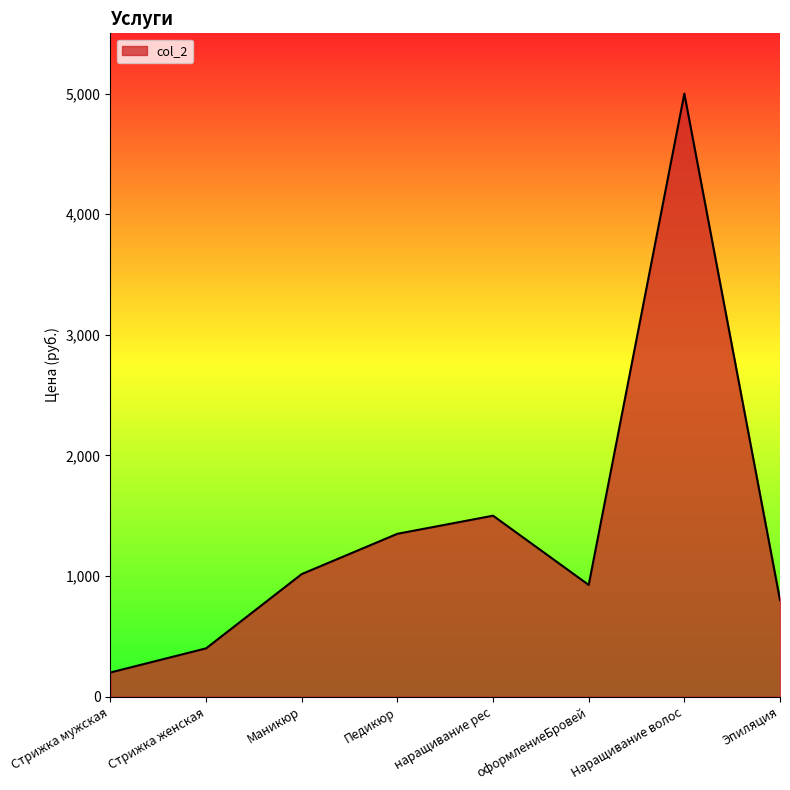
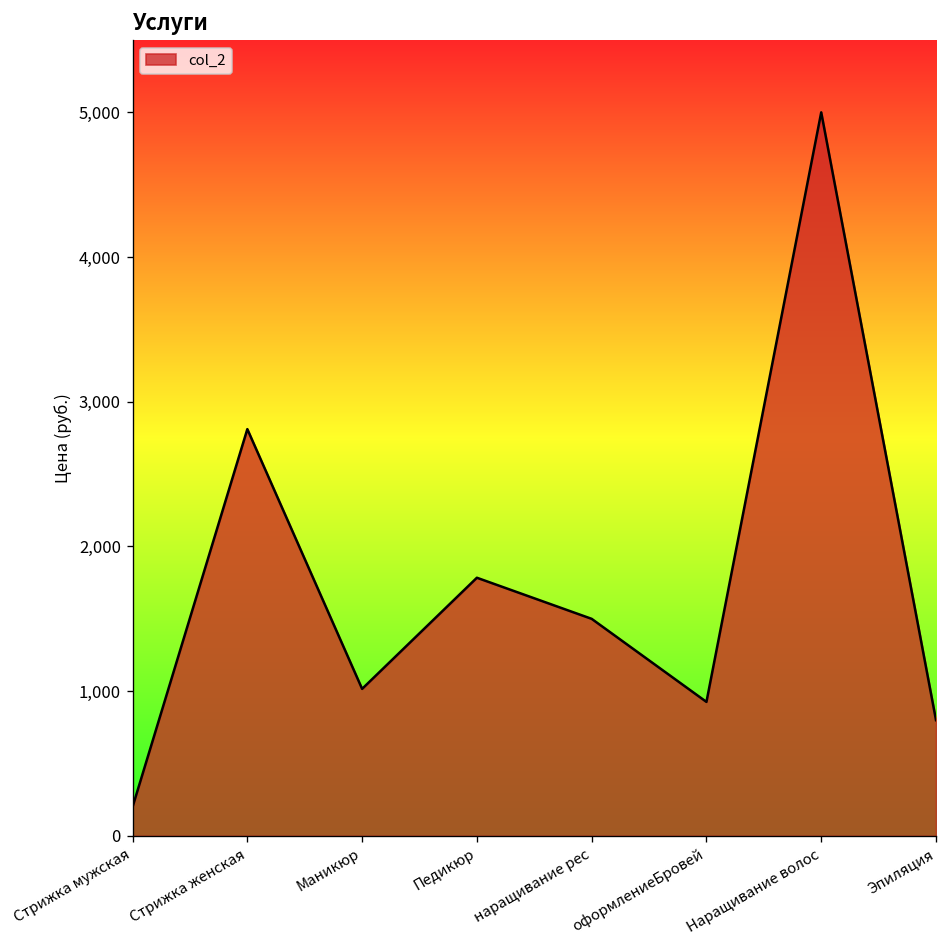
  {
    "Стрижка мужская": "200",
-   "Стрижка женская": "400",
+   "Стрижка женская": "2,810",
    "Маникюр": "1,020",
-   "Педикюр": "1,350",
+   "Педикюр": "1,780",
    "наращивание рес": "1,500",
    "оформлениеБровей": "930",
    "Наращивание волос": "5,000",
    "Эпиляция": "800"
  }
